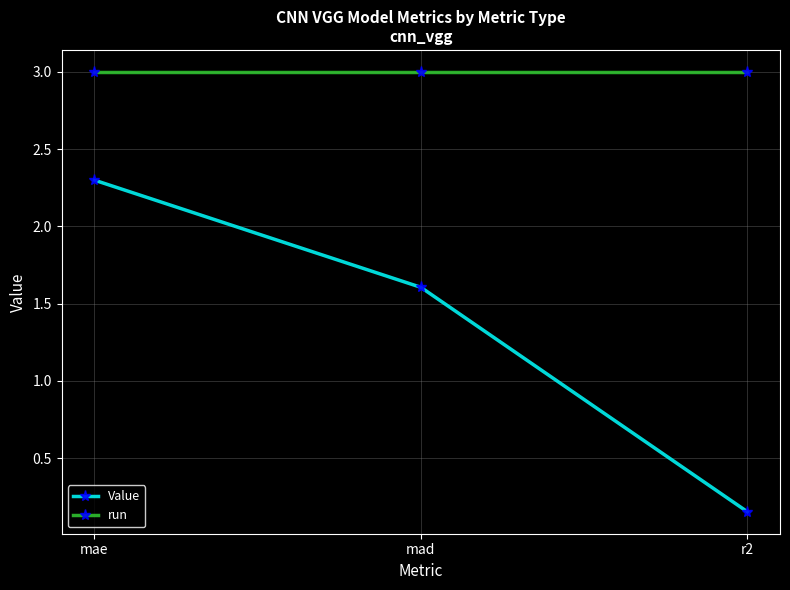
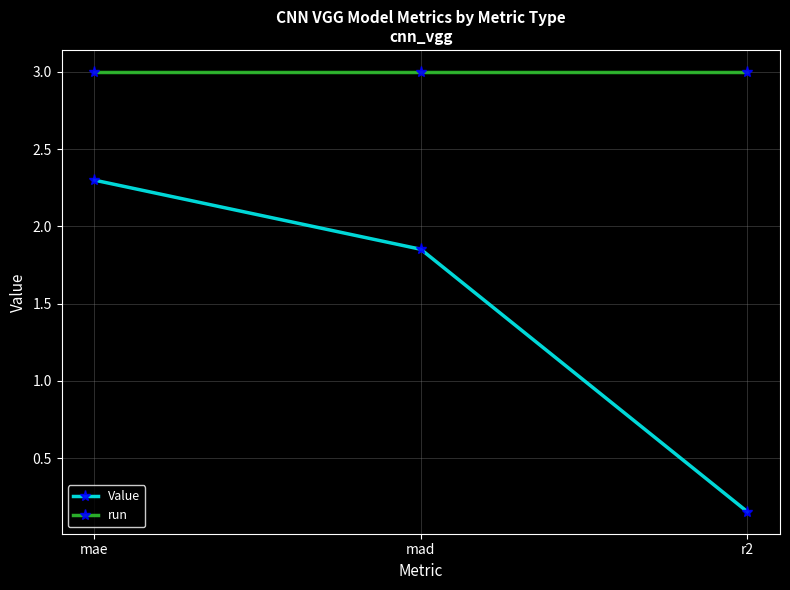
  {
    "Value": {
      "mae": 2.30,
-     "mad": 1.61,
+     "mad": 1.85,
      "r2": 0.15
    },
    "run": {
      "mae": 3.00,
      "mad": 3.00,
      "r2": 3.00
    }
  }
